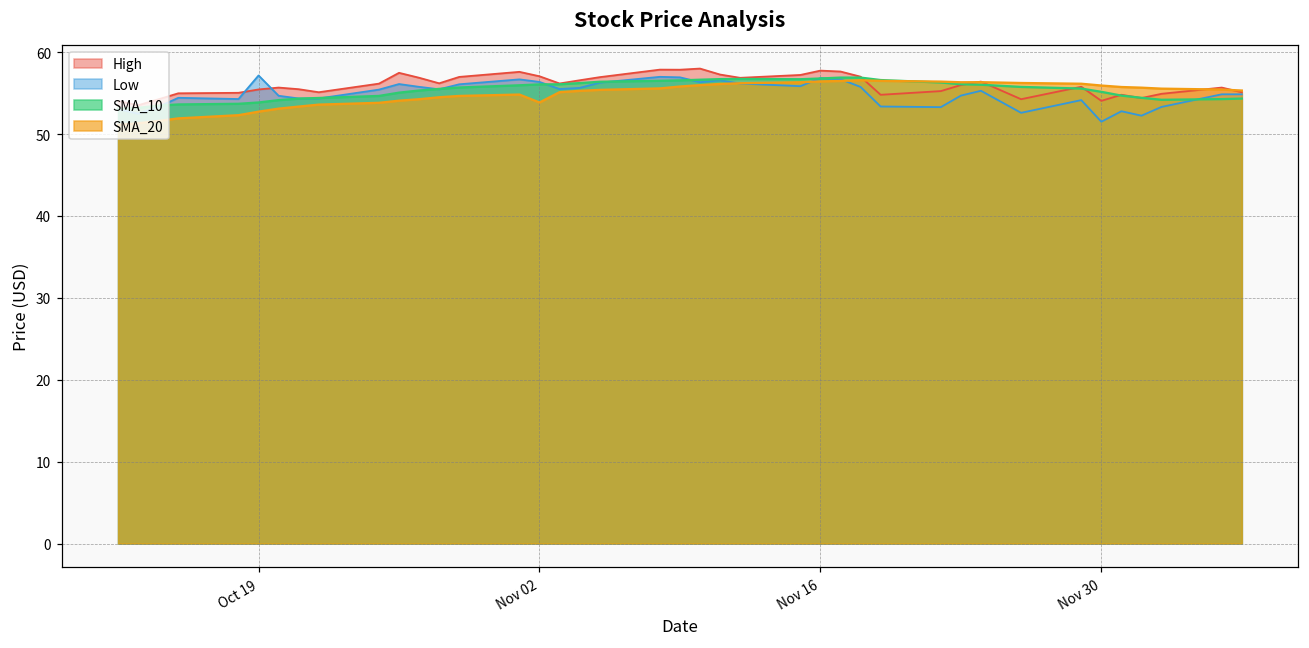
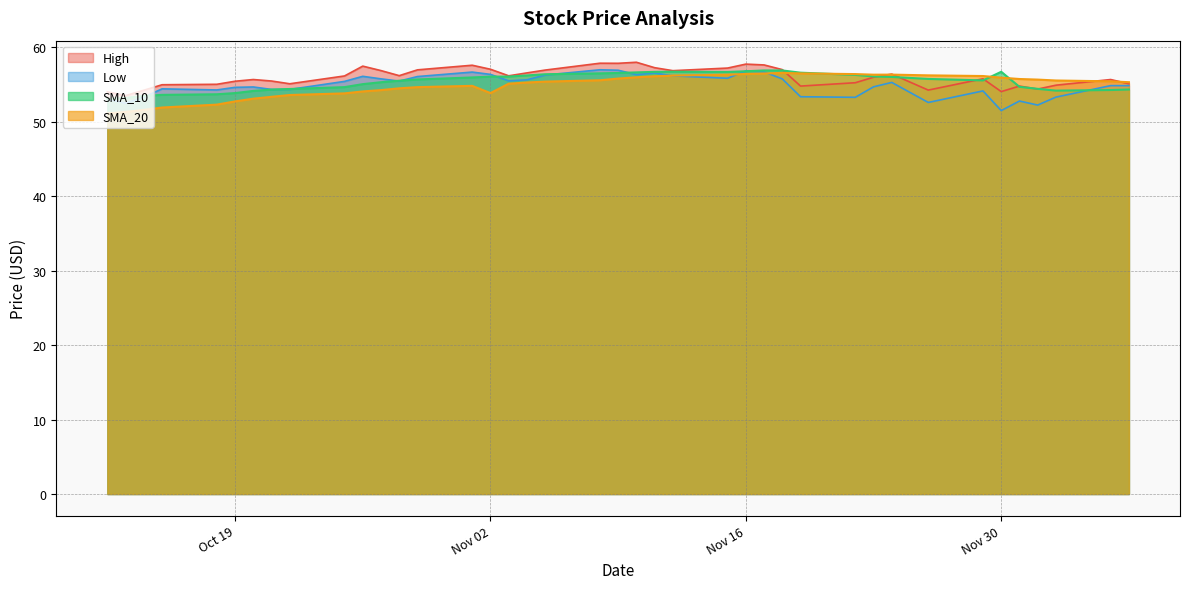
  {
    "High": {
      "Oct 19": 55,
      "Nov 02": 57,
      "Nov 16": 58,
      "Nov 30": 54
    },
    "Low": {
-     "Oct 19": 57,
+     "Oct 19": 55,
      "Nov 30": 52
    },
    "SMA_10": {
      "Oct 19": 54,
-     "Nov 30": 55
+     "Nov 30": 57
    },
    "SMA_20": {
      "Oct 19": 53,
      "Nov 02": 54,
      "Nov 16": 56,
      "Nov 30": 56
    }
  }
